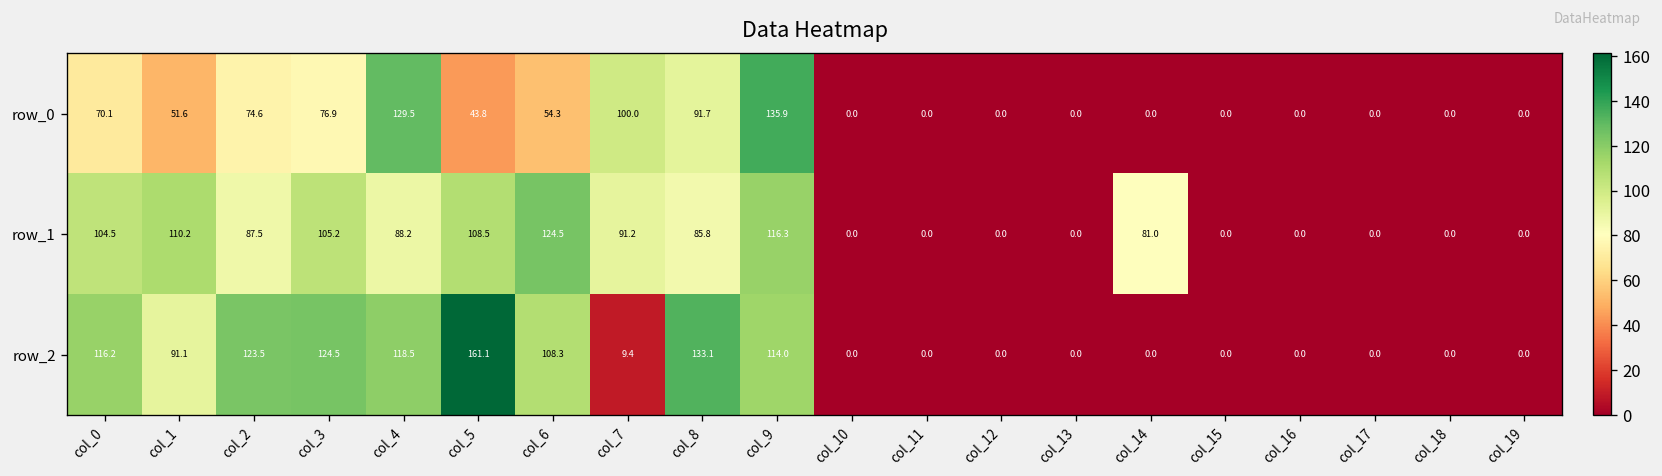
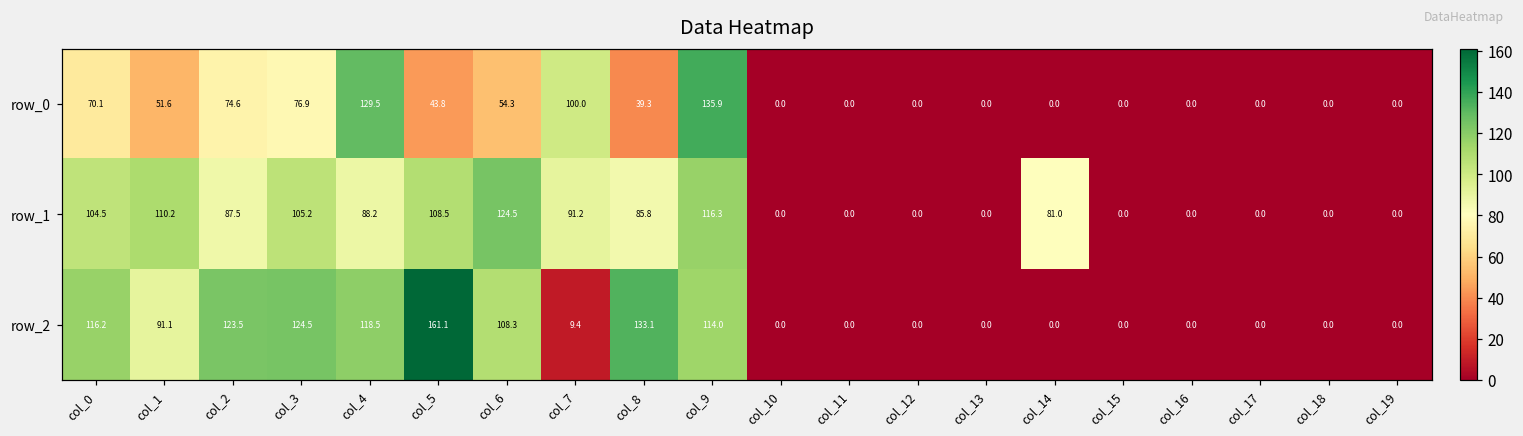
  {
    "row_0": {
      "col_0": 70.1,
      "col_1": 51.6,
      "col_2": 74.6,
      "col_3": 76.9,
      "col_4": 129.5,
      "col_5": 43.8,
      "col_6": 54.3,
      "col_7": 100.0,
-     "col_8": 91.7,
+     "col_8": 39.3,
      "col_9": 135.9,
      "col_10": 0.0,
      "col_11": 0.0,
      "col_12": 0.0,
      "col_13": 0.0,
      "col_14": 0.0,
      "col_15": 0.0,
      "col_16": 0.0,
      "col_17": 0.0,
      "col_18": 0.0,
      "col_19": 0.0
    },
    "row_1": {
      "col_0": 104.5,
      "col_1": 110.2,
      "col_2": 87.5,
      "col_3": 105.2,
      "col_4": 88.2,
      "col_5": 108.5,
      "col_6": 124.5,
      "col_7": 91.2,
      "col_8": 85.8,
      "col_9": 116.3,
      "col_10": 0.0,
      "col_11": 0.0,
      "col_12": 0.0,
      "col_13": 0.0,
      "col_14": 81.0,
      "col_15": 0.0,
      "col_16": 0.0,
      "col_17": 0.0,
      "col_18": 0.0,
      "col_19": 0.0
    },
    "row_2": {
      "col_0": 116.2,
      "col_1": 91.1,
      "col_2": 123.5,
      "col_3": 124.5,
      "col_4": 118.5,
      "col_5": 161.1,
      "col_6": 108.3,
      "col_7": 9.4,
      "col_8": 133.1,
      "col_9": 114.0,
      "col_10": 0.0,
      "col_11": 0.0,
      "col_12": 0.0,
      "col_13": 0.0,
      "col_14": 0.0,
      "col_15": 0.0,
      "col_16": 0.0,
      "col_17": 0.0,
      "col_18": 0.0,
      "col_19": 0.0
    }
  }
